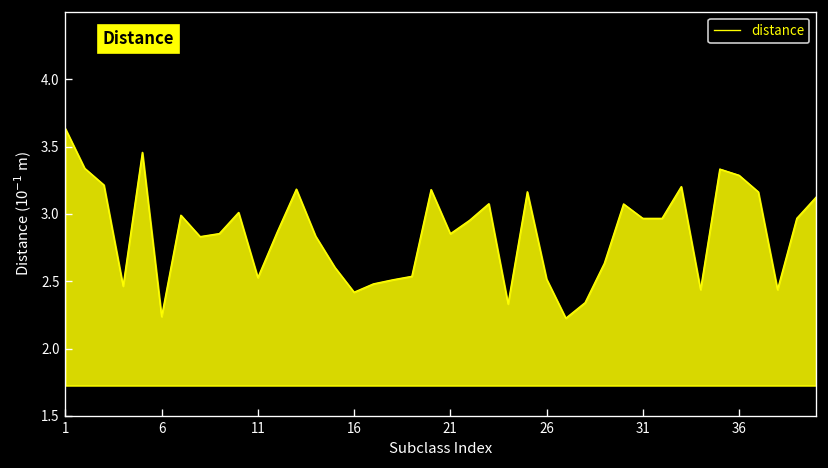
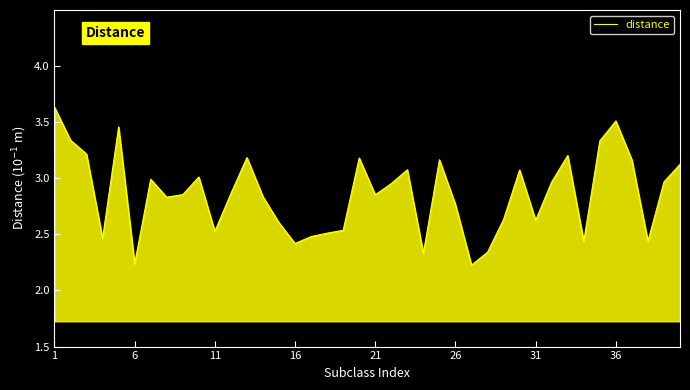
  {
    "1": 3.63,
    "6": 2.24,
    "11": 2.53,
    "16": 2.42,
    "21": 2.85,
-   "26": 2.52,
-   "31": 2.97,
-   "36": 3.29
+   "26": 2.77,
+   "31": 2.63,
+   "36": 3.51
  }
